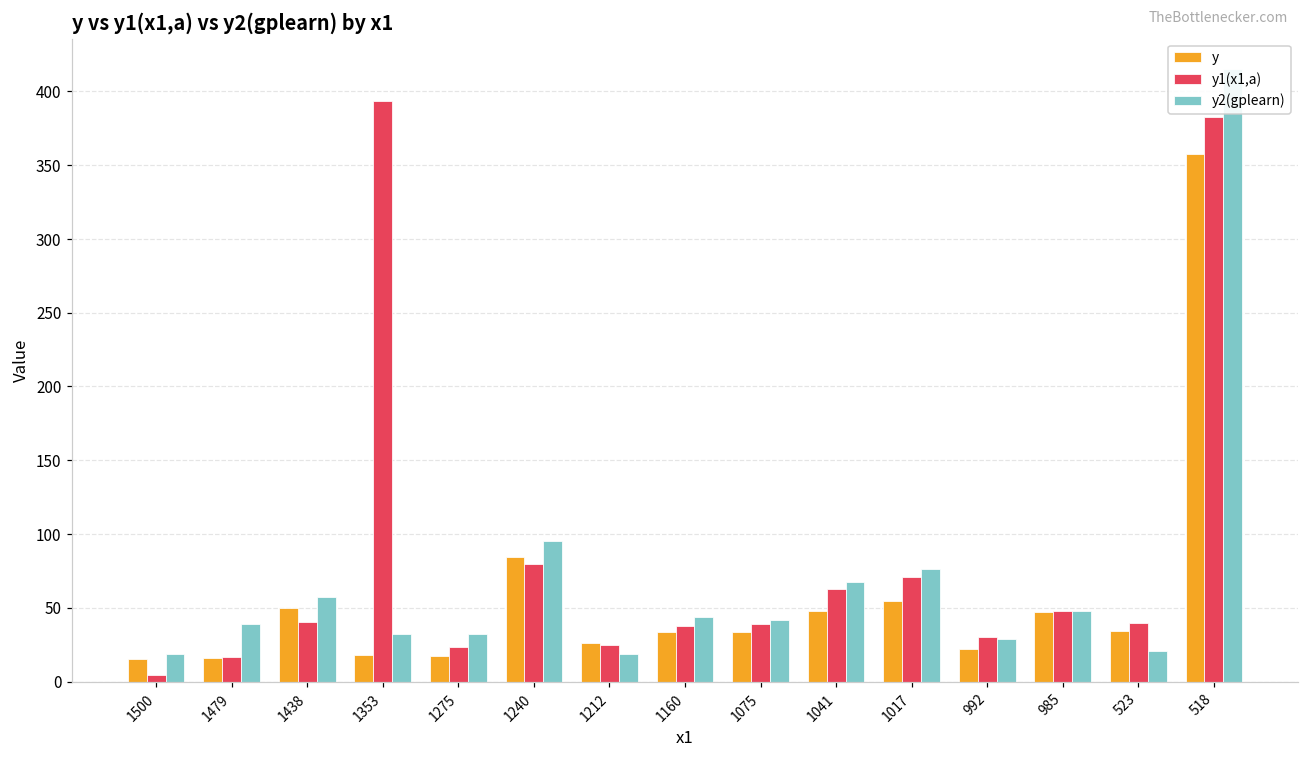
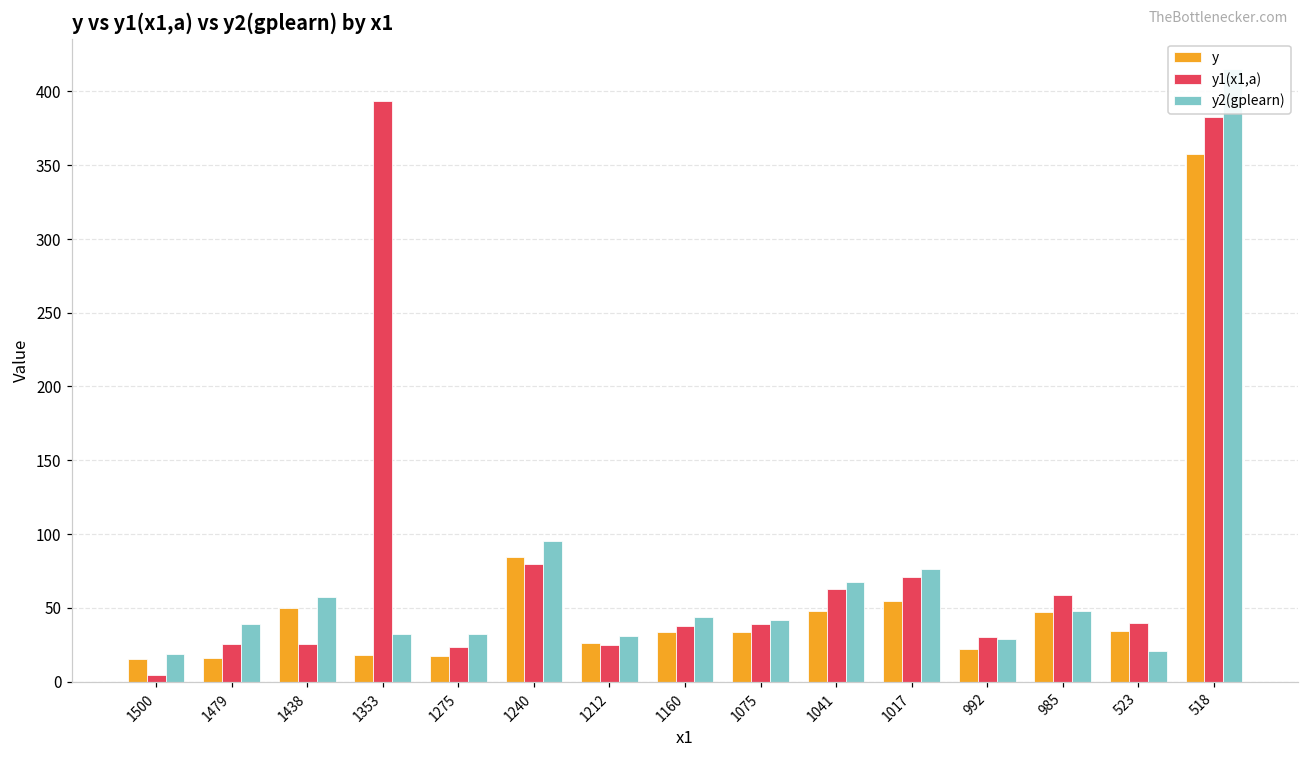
  {
    "y": {
      "1500": 15,
      "1479": 16,
      "1438": 50,
      "1353": 18,
      "1275": 17,
      "1240": 84,
      "1212": 26,
      "1160": 34,
      "1075": 34,
      "1041": 48,
      "1017": 55,
      "992": 22,
      "985": 47,
      "523": 34,
      "518": 357
    },
    "y1(x1,a)": {
      "1500": 4,
-     "1479": 16,
-     "1438": 40,
+     "1479": 25,
+     "1438": 25,
      "1353": 393,
      "1275": 24,
      "1240": 80,
      "1212": 25,
      "1160": 38,
      "1075": 39,
      "1041": 63,
      "1017": 71,
      "992": 30,
-     "985": 48,
+     "985": 59,
      "523": 40,
      "518": 383
    },
    "y2(gplearn)": {
      "1500": 19,
      "1479": 39,
      "1438": 58,
      "1353": 32,
      "1275": 32,
      "1240": 95,
-     "1212": 19,
+     "1212": 31,
      "1160": 44,
      "1075": 42,
      "1041": 68,
      "1017": 76,
      "992": 29,
      "985": 48,
      "523": 21
    }
  }
